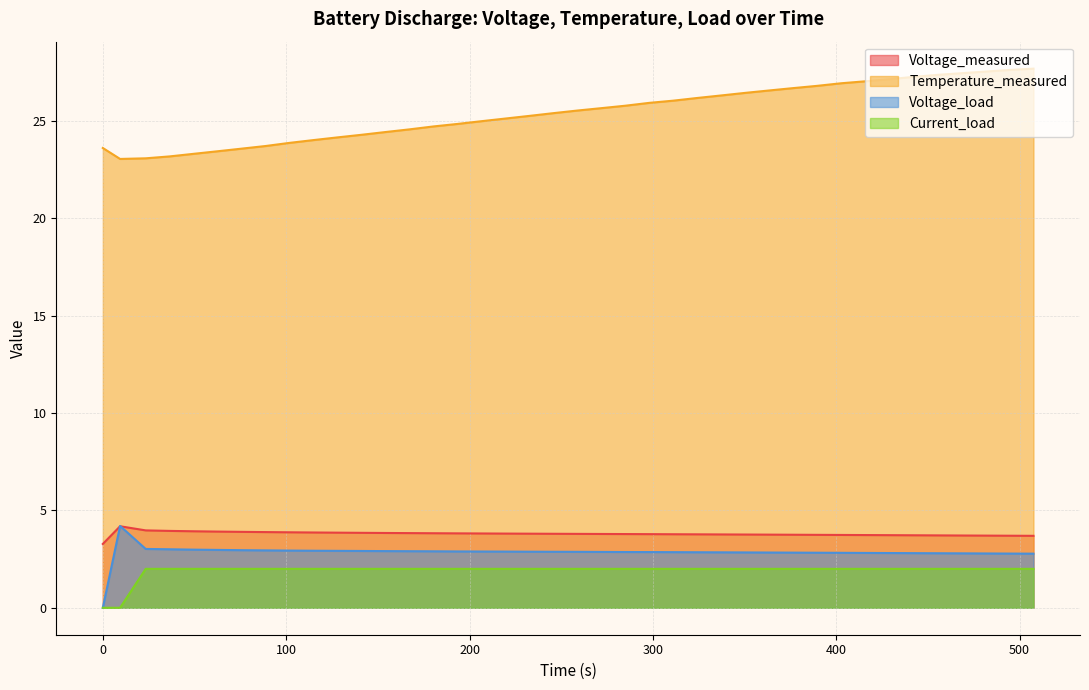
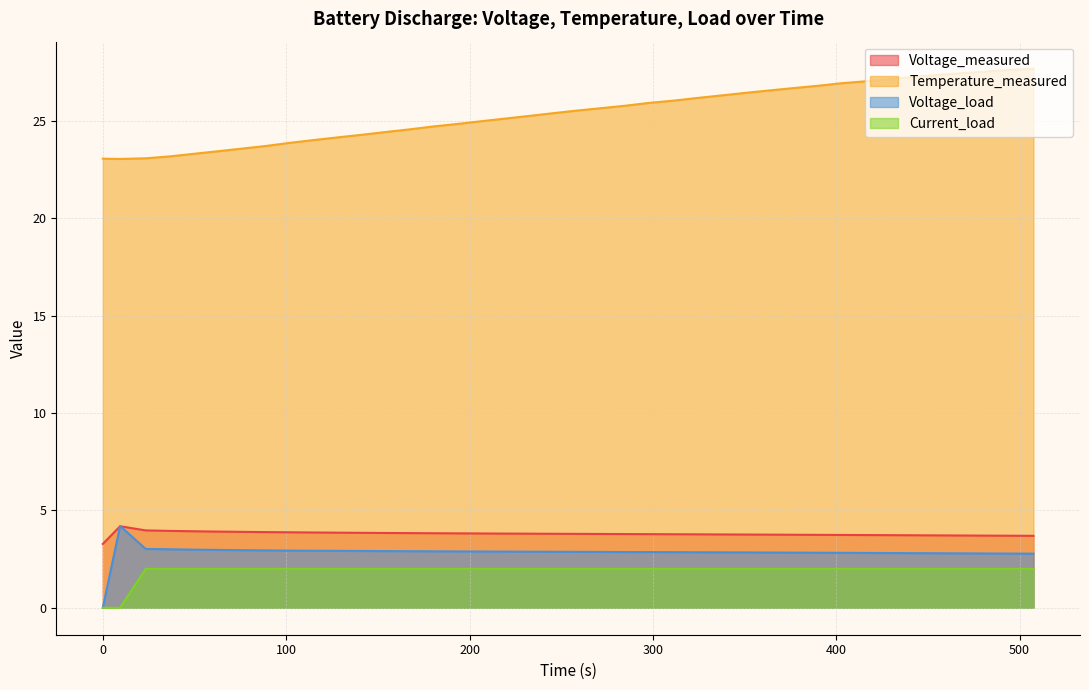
  {
    "Voltage_measured": {
      "0": 3.3
    },
    "Temperature_measured": {
-     "0": 23.6
+     "0": 23.1
    }
  }
